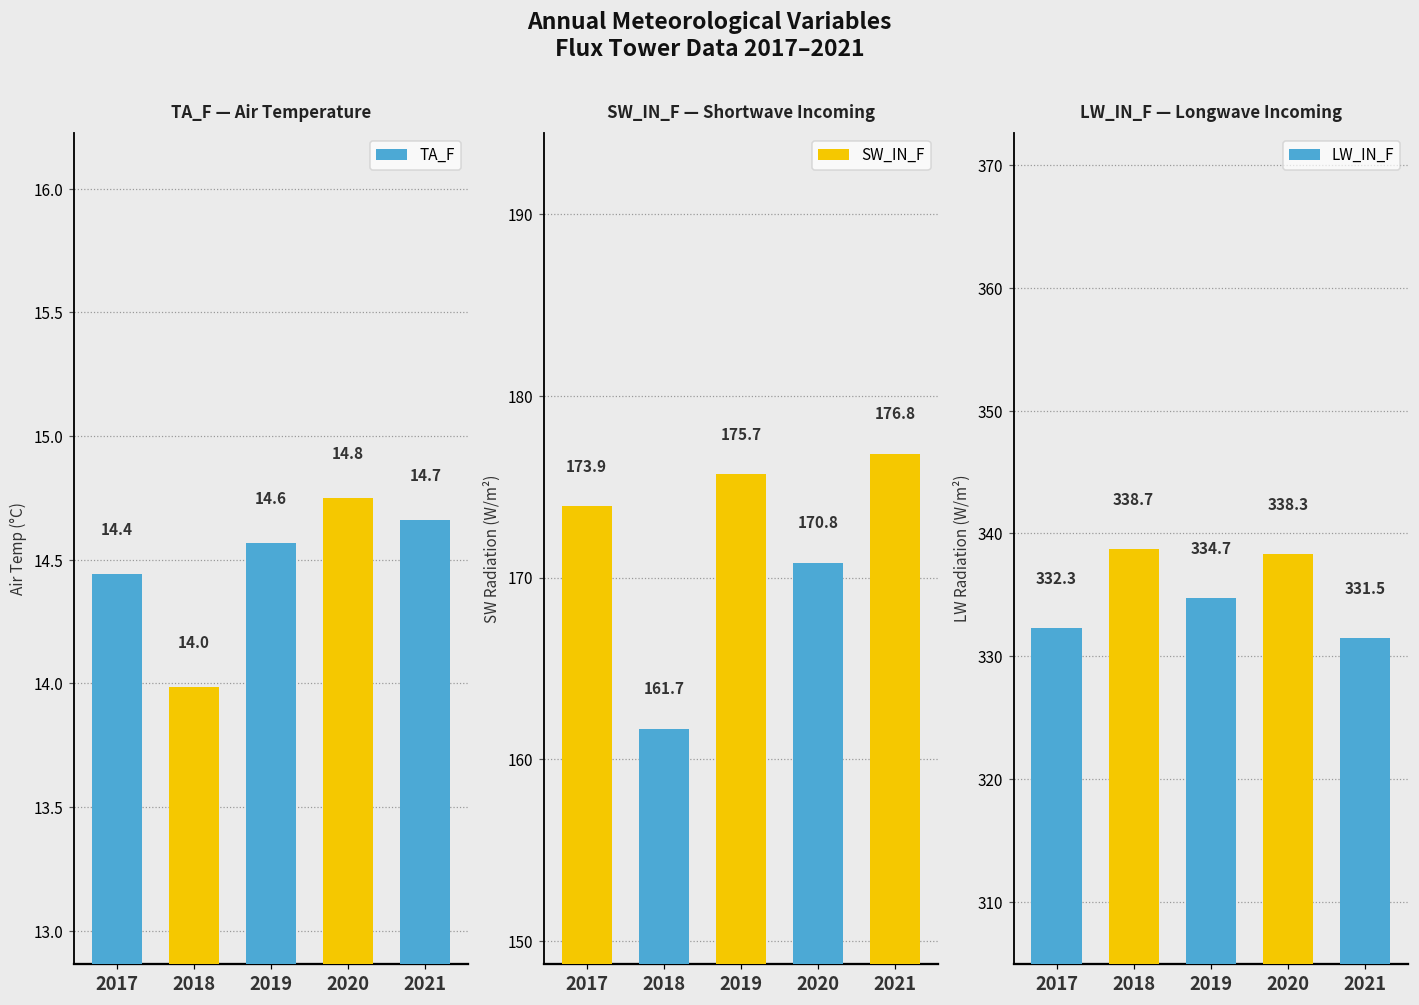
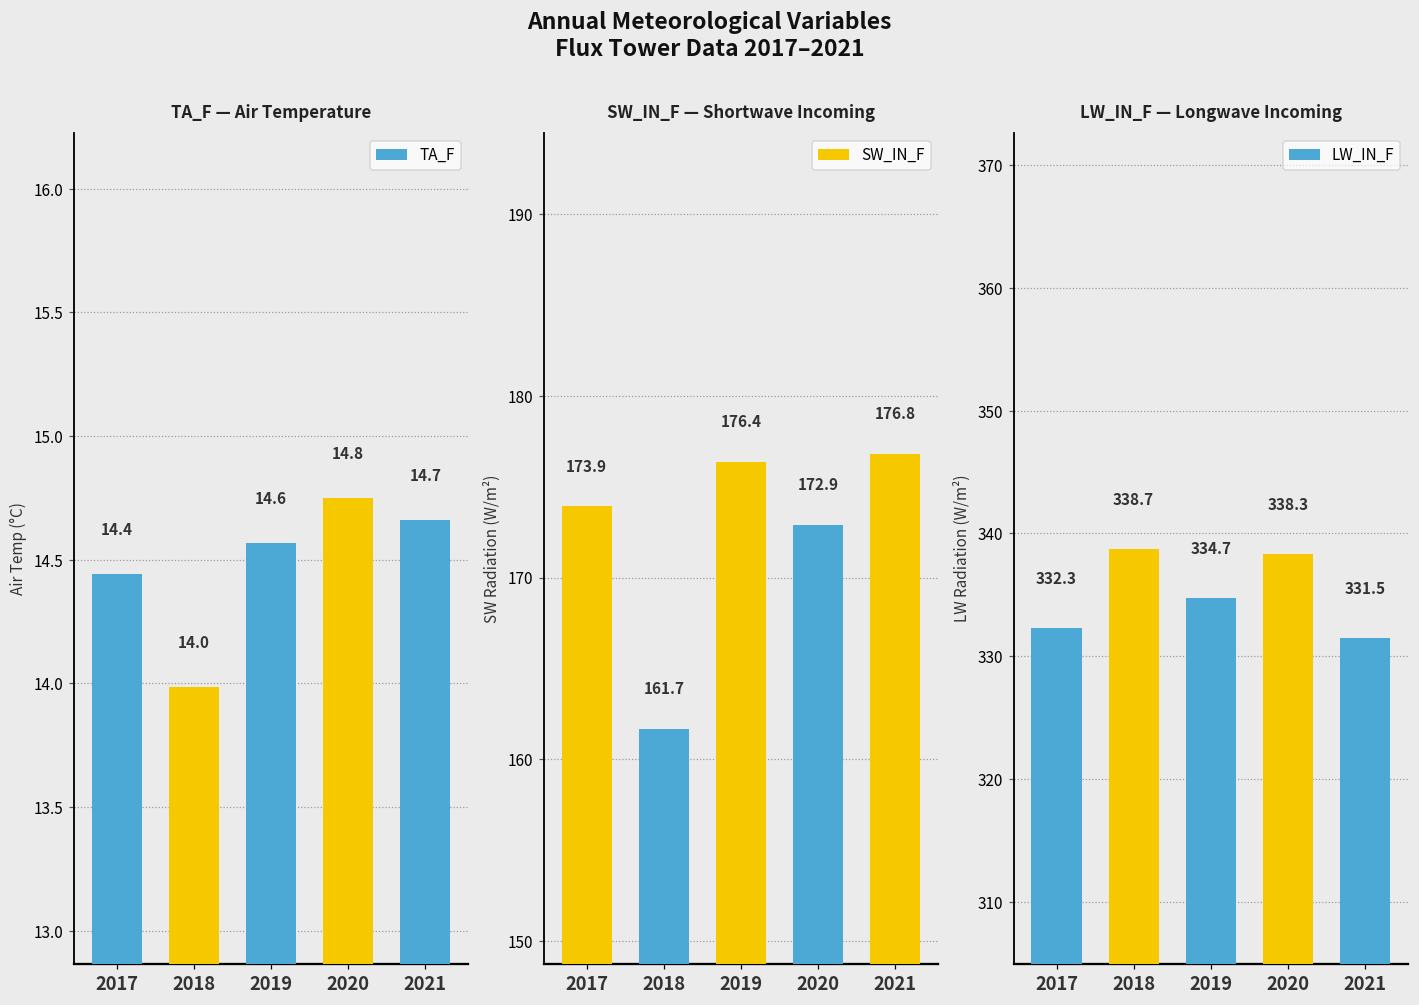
  {
    "TA_F — Air Temperature": {
      "2017": 14.44,
      "2018": 13.99,
      "2019": 14.57,
      "2020": 14.75,
      "2021": 14.66
    },
    "SW_IN_F — Shortwave Incoming": {
-     "2019": 175.7,
-     "2020": 170.8
+     "2019": 176.4,
+     "2020": 172.9
    },
    "LW_IN_F — Longwave Incoming": {
      "2017": 332.3,
      "2018": 338.7,
      "2019": 334.7,
      "2020": 338.3,
      "2021": 331.5
    }
  }
